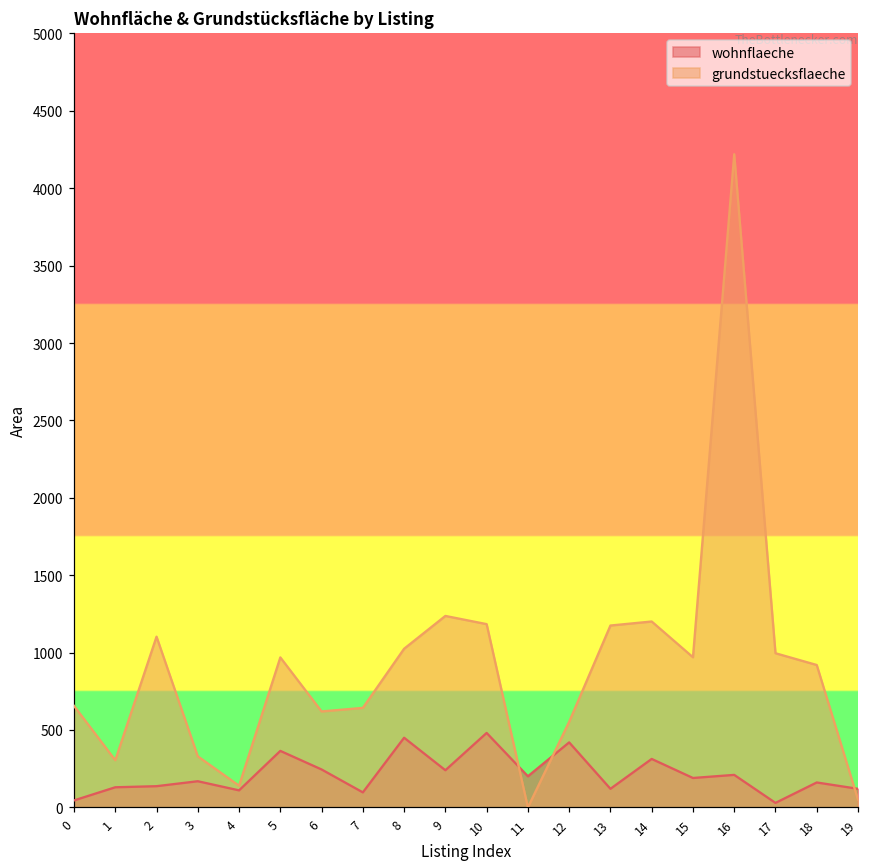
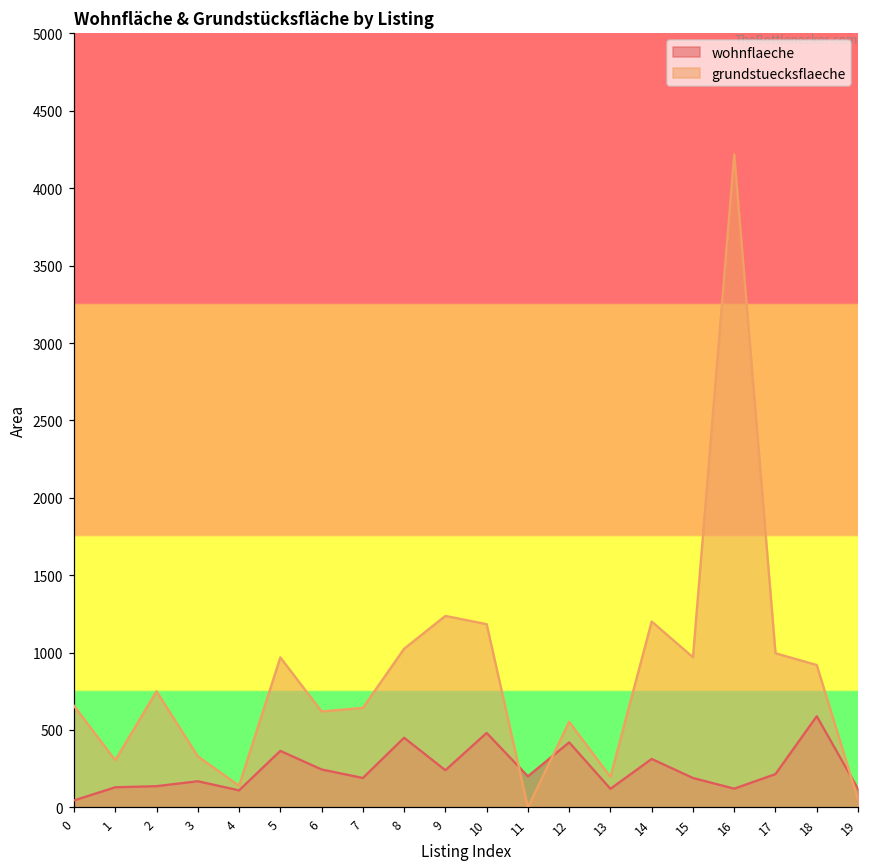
  {
    "wohnflaeche": {
      "0": 50,
      "1": 130,
      "2": 140,
      "3": 170,
      "4": 110,
      "5": 370,
      "6": 250,
-     "7": 100,
+     "7": 190,
      "8": 450,
      "9": 240,
      "10": 480,
      "11": 200,
      "12": 420,
      "13": 120,
      "14": 310,
      "15": 190,
-     "16": 210,
-     "17": 30,
-     "18": 160,
+     "16": 120,
+     "17": 220,
+     "18": 590,
      "19": 120
    },
    "grundstuecksflaeche": {
      "0": 660,
      "1": 310,
-     "2": 1100,
+     "2": 750,
      "3": 330,
      "4": 140,
      "5": 970,
      "6": 620,
      "7": 640,
      "8": 1030,
      "9": 1240,
      "10": 1180,
      "11": 0,
      "12": 550,
-     "13": 1180,
+     "13": 200,
      "14": 1200,
      "15": 970,
      "16": 4220,
      "17": 1000,
      "18": 920,
      "19": 50
    }
  }
